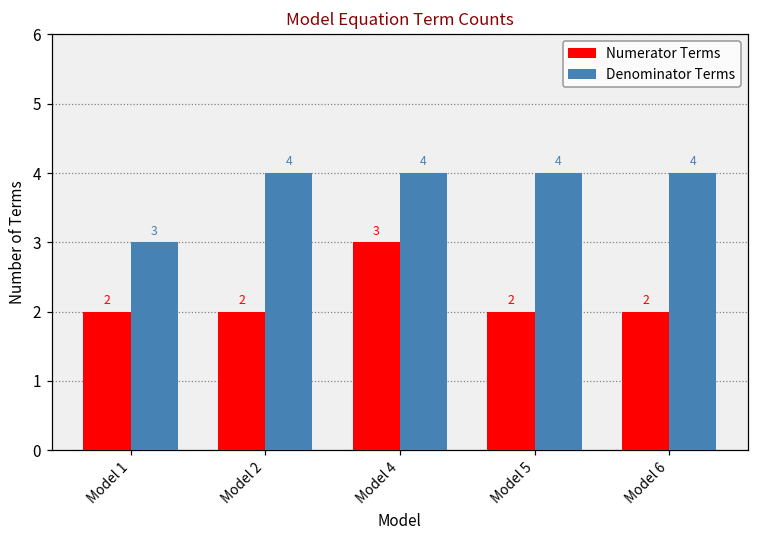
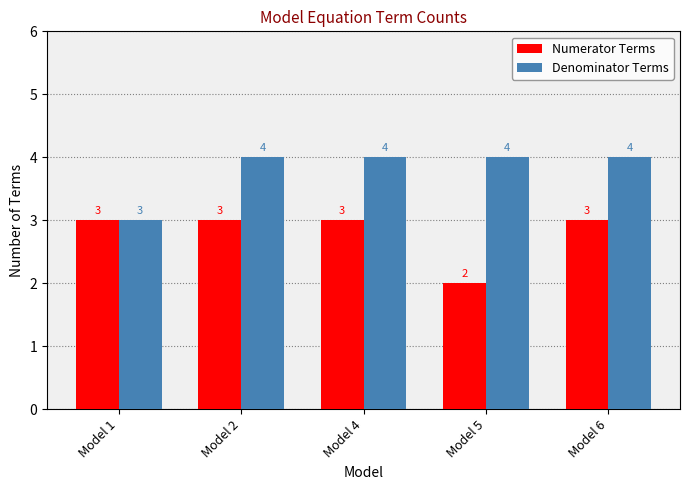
  {
    "Numerator Terms": {
-     "Model 1": 2,
-     "Model 2": 2,
+     "Model 1": 3,
+     "Model 2": 3,
      "Model 4": 3,
      "Model 5": 2,
-     "Model 6": 2
+     "Model 6": 3
    },
    "Denominator Terms": {
      "Model 1": 3,
      "Model 2": 4,
      "Model 4": 4,
      "Model 5": 4,
      "Model 6": 4
    }
  }
